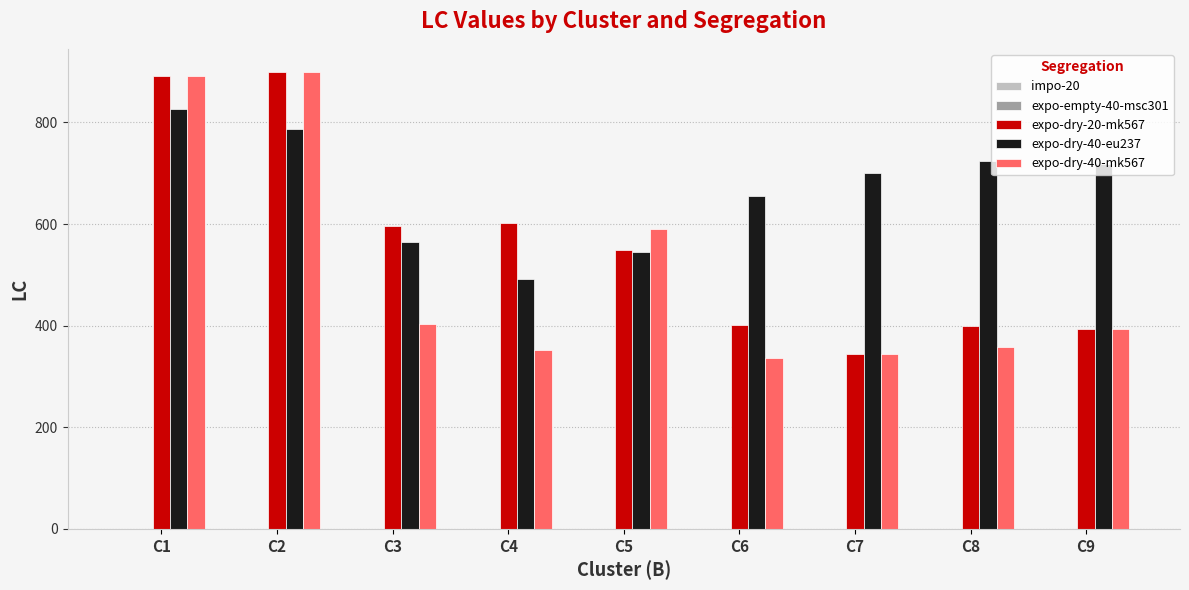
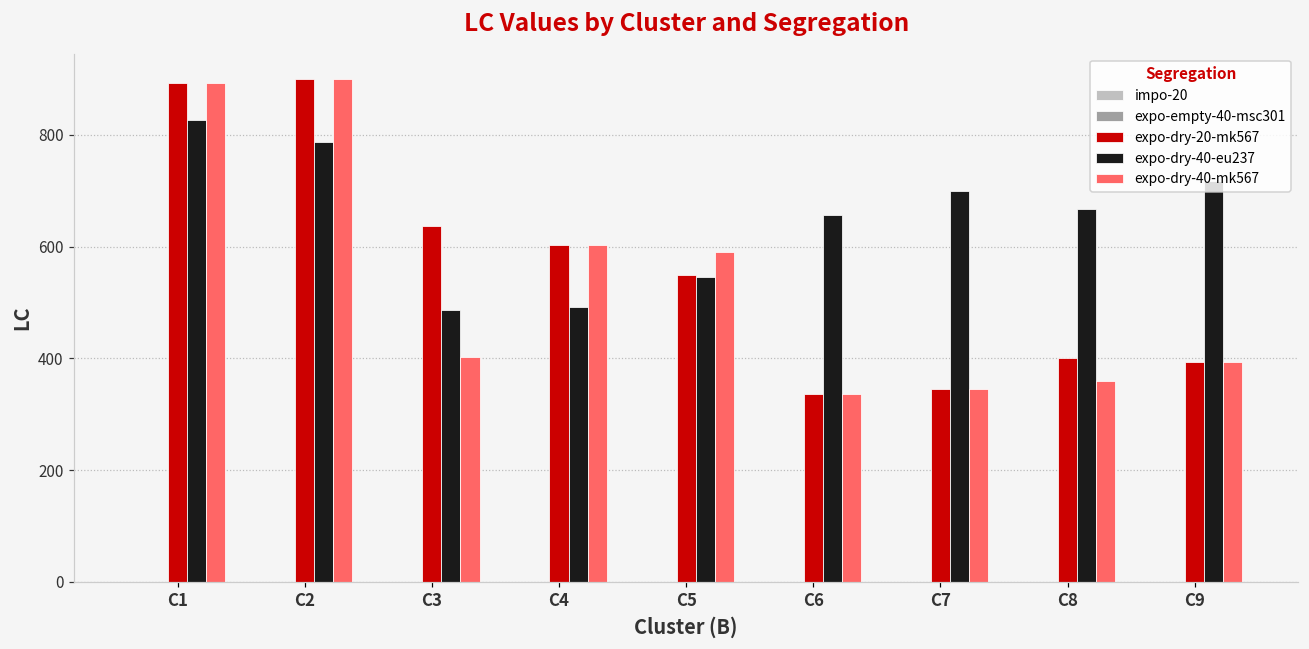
  {
    "expo-dry-20-mk567": {
      "C1": 890,
      "C2": 900,
-     "C3": 600,
+     "C3": 640,
      "C4": 600,
      "C5": 550,
-     "C6": 400,
+     "C6": 340,
      "C7": 350,
      "C8": 400,
      "C9": 390
    },
    "expo-dry-40-eu237": {
      "C1": 830,
      "C2": 790,
-     "C3": 560,
+     "C3": 490,
      "C4": 490,
      "C5": 550,
      "C6": 660,
      "C7": 700,
-     "C8": 730
+     "C8": 670
    },
    "expo-dry-40-mk567": {
      "C1": 890,
      "C2": 900,
      "C3": 400,
-     "C4": 350,
+     "C4": 600,
      "C5": 590,
      "C6": 340,
      "C7": 350,
      "C8": 360,
      "C9": 390
    }
  }
